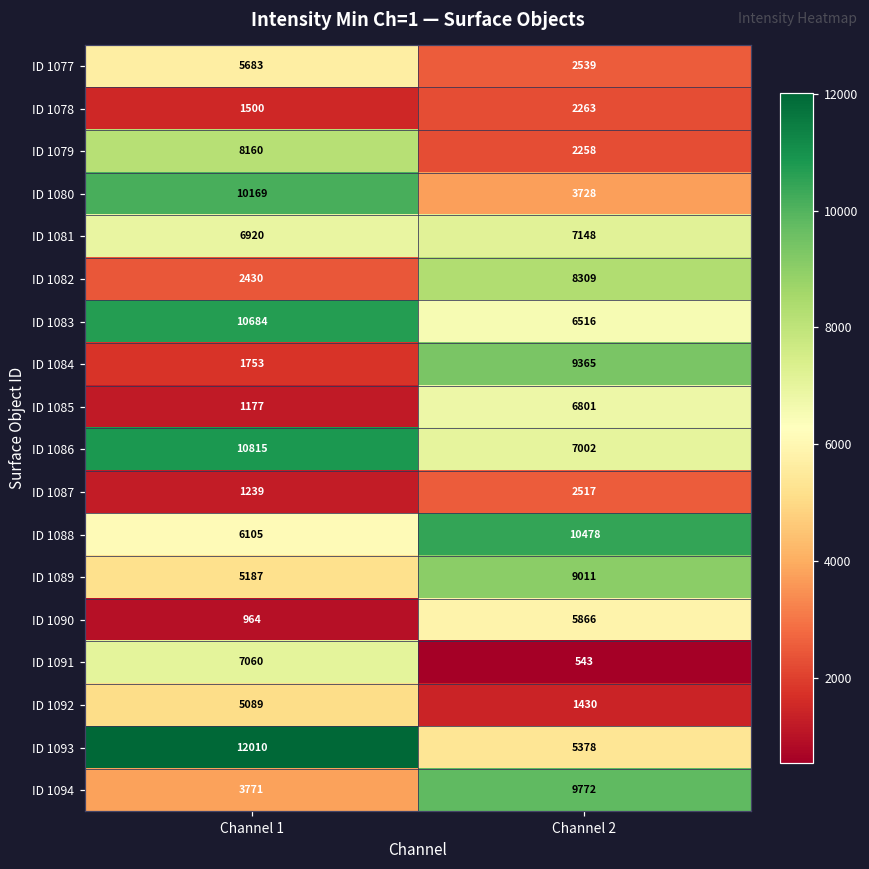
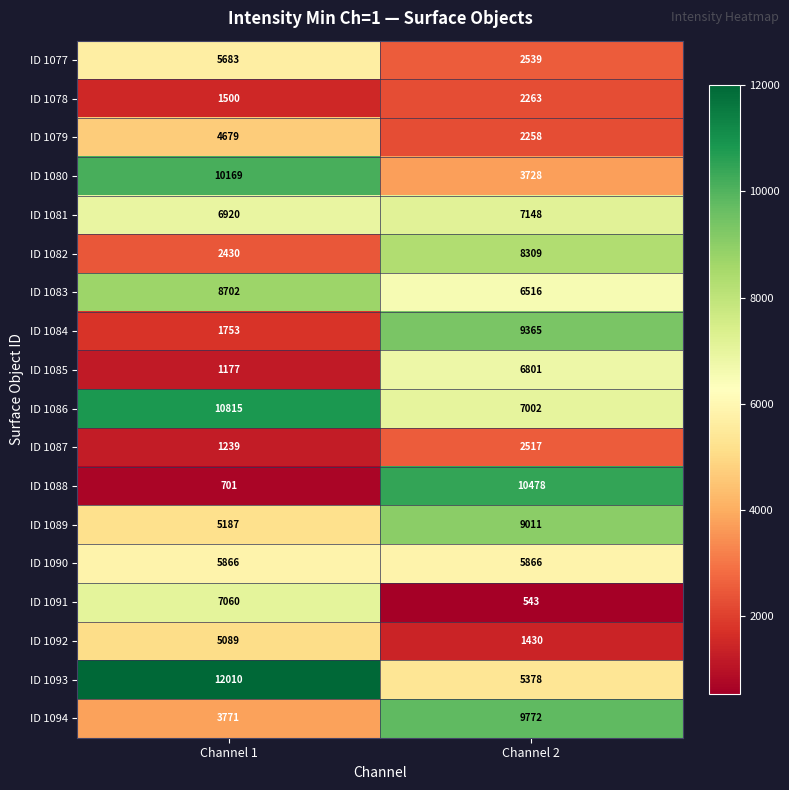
  {
    "ID 1077": {
      "Channel 1": 5683,
      "Channel 2": 2539
    },
    "ID 1078": {
      "Channel 1": 1500,
      "Channel 2": 2263
    },
    "ID 1079": {
-     "Channel 1": 8160,
+     "Channel 1": 4679,
      "Channel 2": 2258
    },
    "ID 1080": {
      "Channel 1": 10169,
      "Channel 2": 3728
    },
    "ID 1081": {
      "Channel 1": 6920,
      "Channel 2": 7148
    },
    "ID 1082": {
      "Channel 1": 2430,
      "Channel 2": 8309
    },
    "ID 1083": {
-     "Channel 1": 10684,
+     "Channel 1": 8702,
      "Channel 2": 6516
    },
    "ID 1084": {
      "Channel 1": 1753,
      "Channel 2": 9365
    },
    "ID 1085": {
      "Channel 1": 1177,
      "Channel 2": 6801
    },
    "ID 1086": {
      "Channel 1": 10815,
      "Channel 2": 7002
    },
    "ID 1087": {
      "Channel 1": 1239,
      "Channel 2": 2517
    },
    "ID 1088": {
-     "Channel 1": 6105,
+     "Channel 1": 701,
      "Channel 2": 10478
    },
    "ID 1089": {
      "Channel 1": 5187,
      "Channel 2": 9011
    },
    "ID 1090": {
-     "Channel 1": 964,
+     "Channel 1": 5866,
      "Channel 2": 5866
    },
    "ID 1091": {
      "Channel 1": 7060,
      "Channel 2": 543
    },
    "ID 1092": {
      "Channel 1": 5089,
      "Channel 2": 1430
    },
    "ID 1093": {
      "Channel 1": 12010,
      "Channel 2": 5378
    },
    "ID 1094": {
      "Channel 1": 3771,
      "Channel 2": 9772
    }
  }
